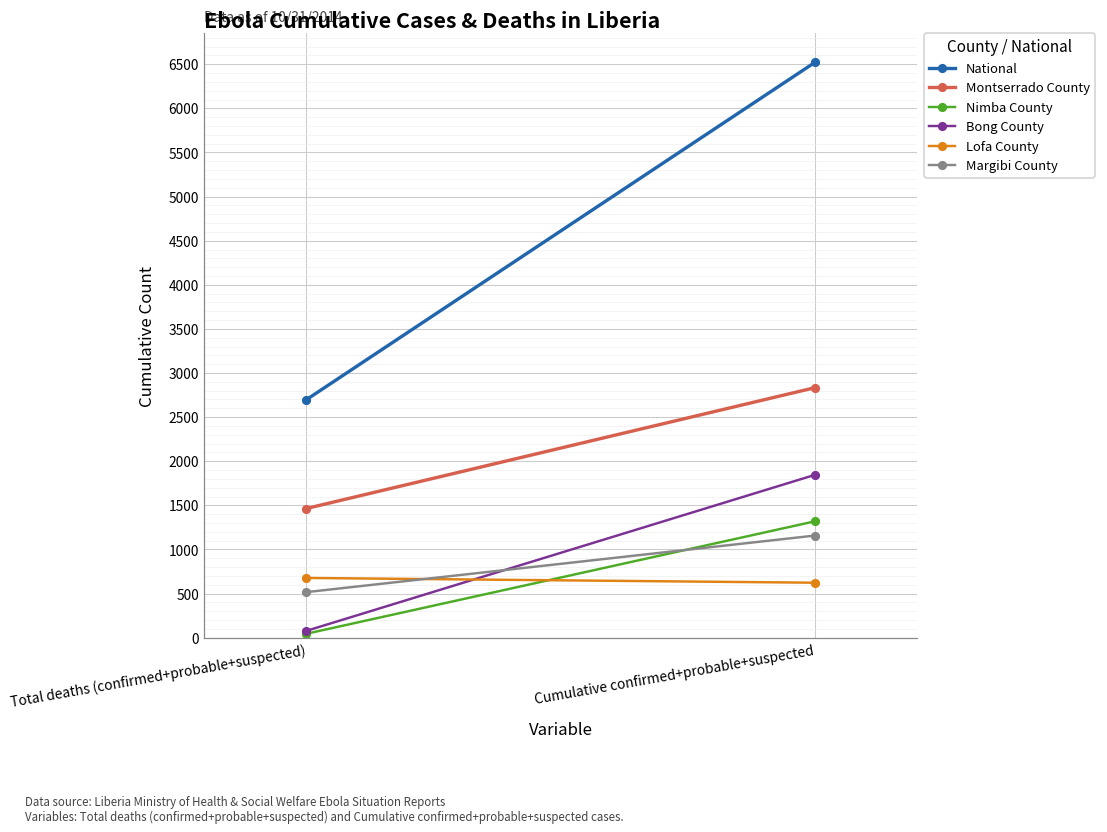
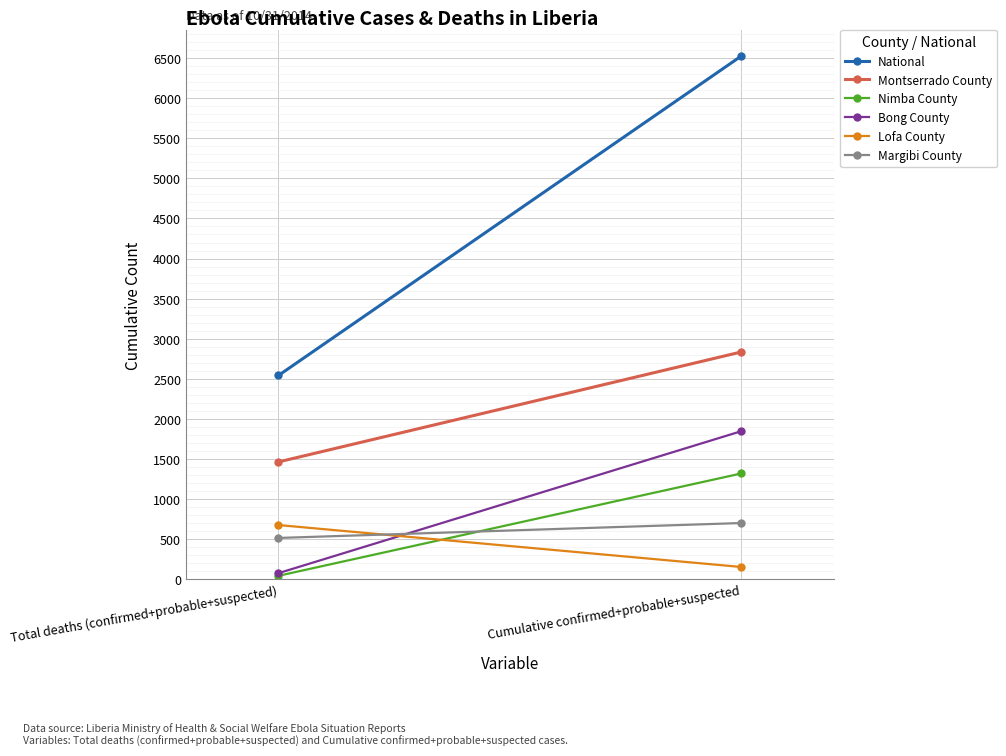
  {
    "National": {
-     "Total deaths (confirmed+probable+suspected)": 2700,
+     "Total deaths (confirmed+probable+suspected)": 2500,
      "Cumulative confirmed+probable+suspected": 6500
    },
    "Montserrado County": {
      "Total deaths (confirmed+probable+suspected)": 1500,
      "Cumulative confirmed+probable+suspected": 2800
    },
    "Nimba County": {
      "Total deaths (confirmed+probable+suspected)": 0,
      "Cumulative confirmed+probable+suspected": 1300
    },
    "Bong County": {
      "Total deaths (confirmed+probable+suspected)": 100,
      "Cumulative confirmed+probable+suspected": 1800
    },
    "Lofa County": {
      "Total deaths (confirmed+probable+suspected)": 700,
-     "Cumulative confirmed+probable+suspected": 600
+     "Cumulative confirmed+probable+suspected": 200
    },
    "Margibi County": {
      "Total deaths (confirmed+probable+suspected)": 500,
-     "Cumulative confirmed+probable+suspected": 1200
+     "Cumulative confirmed+probable+suspected": 700
    }
  }
